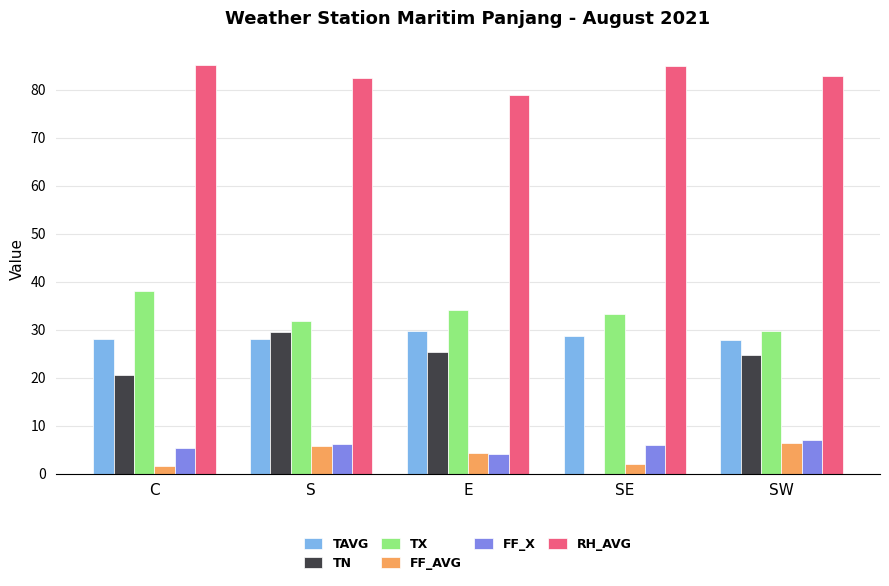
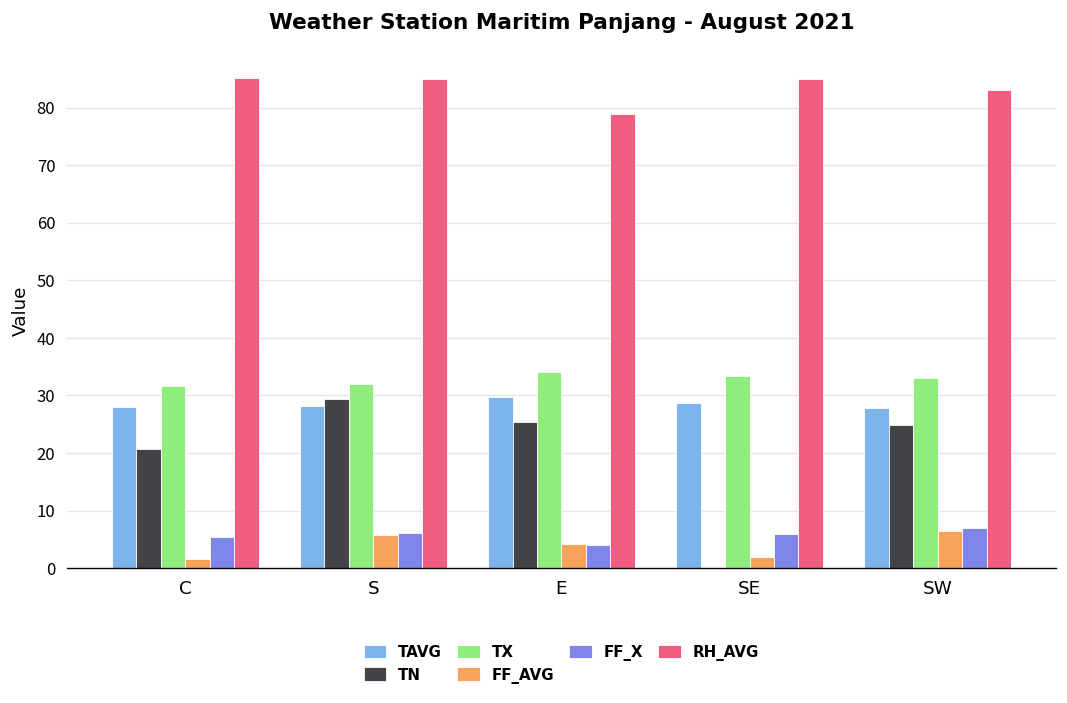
  {
    "TN": {
      "C": 21,
      "S": 29,
      "E": 25,
      "SE": 0,
      "SW": 25
    },
    "TX": {
-     "C": 38,
+     "C": 32,
      "S": 32,
      "E": 34,
      "SE": 33,
-     "SW": 30
+     "SW": 33
    },
    "FF_AVG": {
      "C": 2,
      "S": 6,
      "E": 4,
      "SE": 2,
      "SW": 6
    },
    "RH_AVG": {
      "C": 85,
-     "S": 82,
+     "S": 85,
      "E": 79,
      "SE": 85,
      "SW": 83
    }
  }
